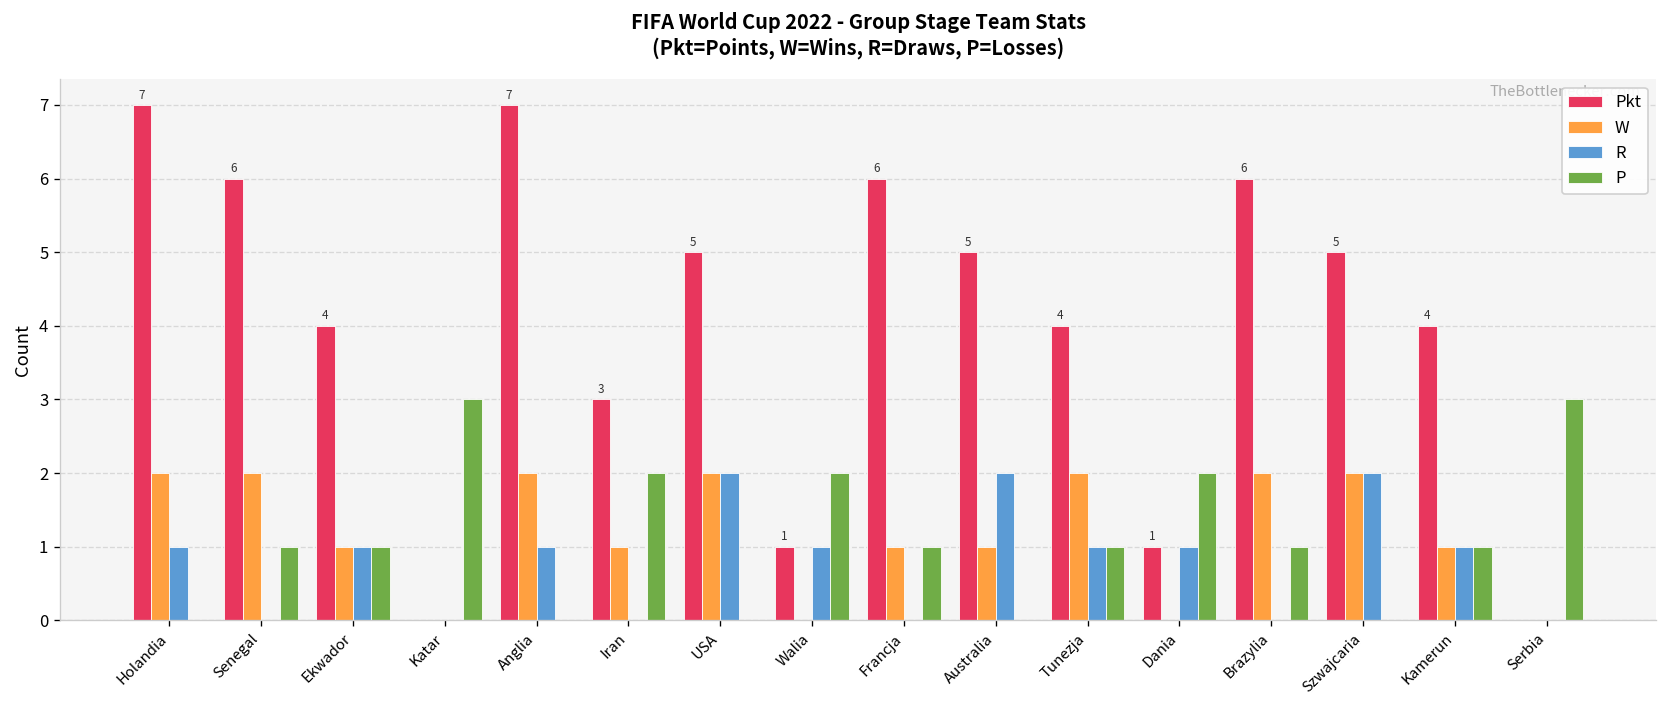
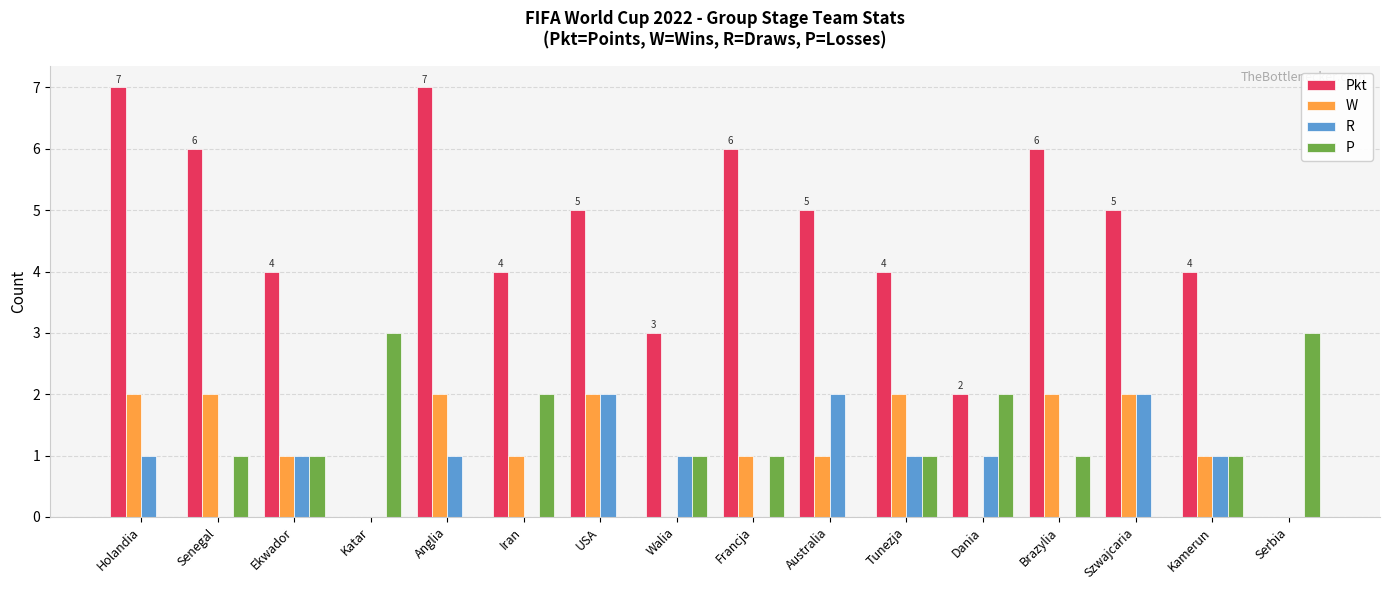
  {
    "Pkt": {
      "Holandia": 7,
      "Senegal": 6,
      "Ekwador": 4,
      "Anglia": 7,
-     "Iran": 3,
+     "Iran": 4,
      "USA": 5,
-     "Walia": 1,
+     "Walia": 3,
      "Francja": 6,
      "Australia": 5,
      "Tunezja": 4,
-     "Dania": 1,
+     "Dania": 2,
      "Brazylia": 6,
      "Szwajcaria": 5,
      "Kamerun": 4
    },
    "W": {
      "Holandia": 2,
      "Senegal": 2,
      "Ekwador": 1,
      "Katar": 0,
      "Anglia": 2,
      "Iran": 1,
      "USA": 2,
      "Walia": 0,
      "Francja": 1,
      "Australia": 1,
      "Tunezja": 2,
      "Dania": 0,
      "Brazylia": 2,
      "Szwajcaria": 2,
      "Kamerun": 1,
      "Serbia": 0
    },
    "R": {
      "Holandia": 1,
      "Senegal": 0,
      "Ekwador": 1,
      "Katar": 0,
      "Anglia": 1,
      "Iran": 0,
      "USA": 2,
      "Walia": 1,
      "Francja": 0,
      "Australia": 2,
      "Tunezja": 1,
      "Dania": 1,
      "Brazylia": 0,
      "Szwajcaria": 2,
      "Kamerun": 1,
      "Serbia": 0
    },
    "P": {
      "Holandia": 0,
      "Senegal": 1,
      "Ekwador": 1,
      "Katar": 3,
      "Anglia": 0,
      "Iran": 2,
      "USA": 0,
-     "Walia": 2,
+     "Walia": 1,
      "Francja": 1,
      "Australia": 0,
      "Tunezja": 1,
      "Dania": 2,
      "Brazylia": 1,
      "Szwajcaria": 0,
      "Kamerun": 1,
      "Serbia": 3
    }
  }
